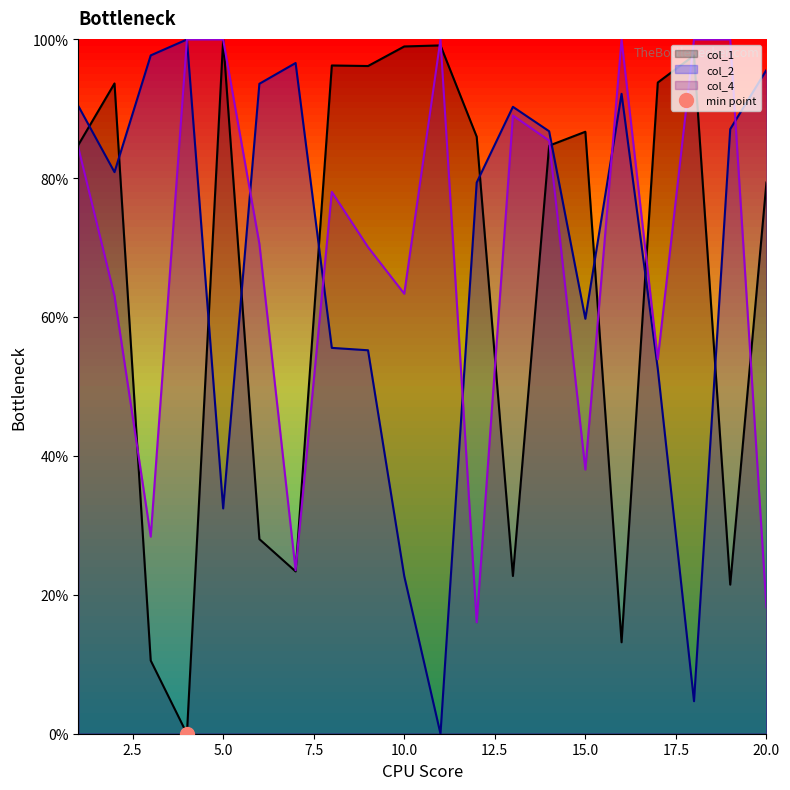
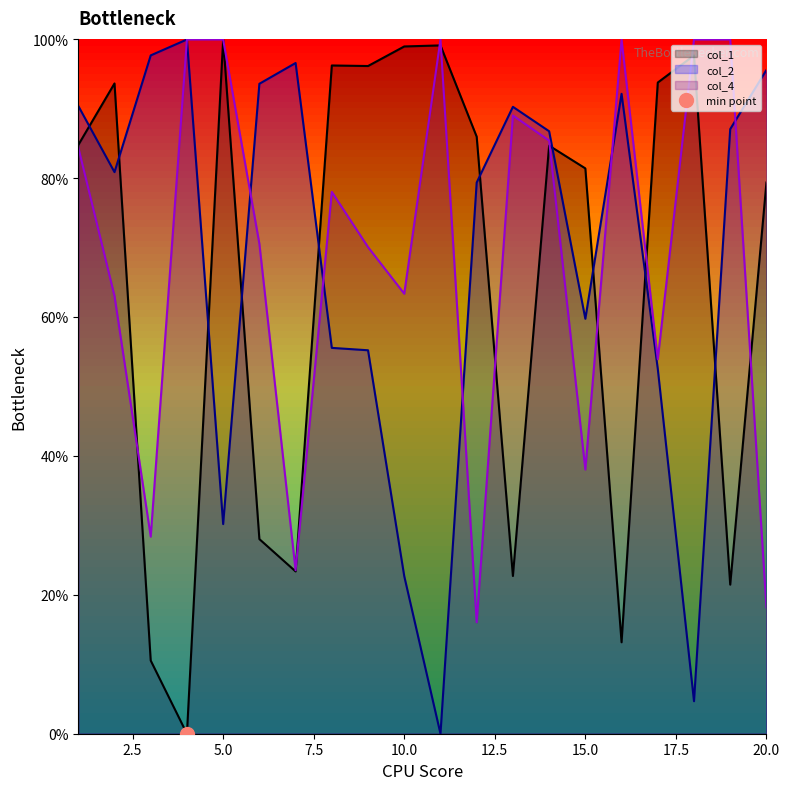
  {
    "col_1": {
      "10.0": "99%",
-     "15.0": "87%",
+     "15.0": "81%",
      "20.0": "79%"
    },
    "col_2": {
-     "5.0": "32%",
+     "5.0": "30%",
      "10.0": "23%",
      "15.0": "60%",
      "20.0": "96%"
    },
    "col_4": {
      "10.0": "63%",
      "15.0": "38%",
      "20.0": "18%"
    }
  }
